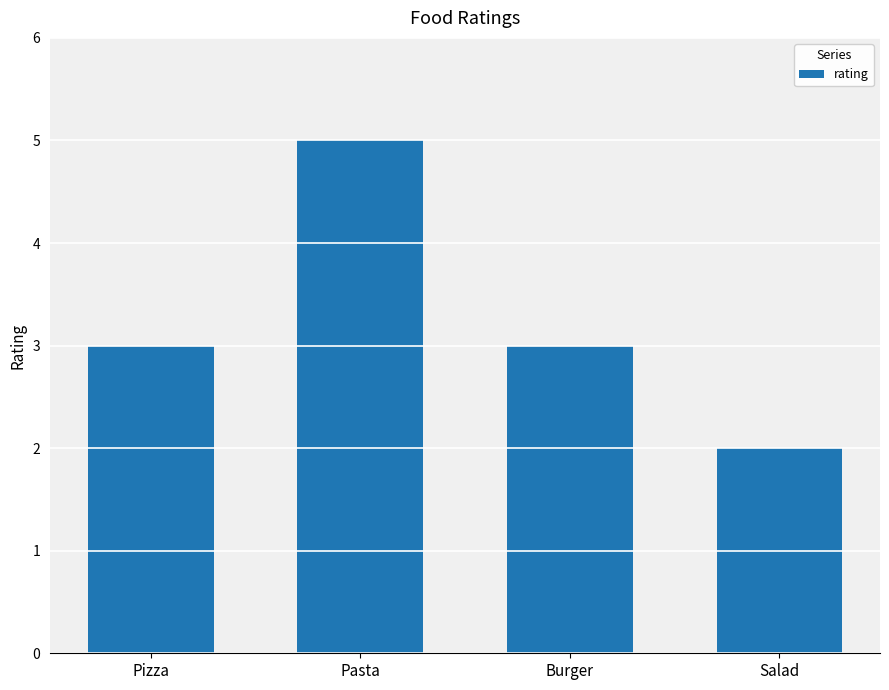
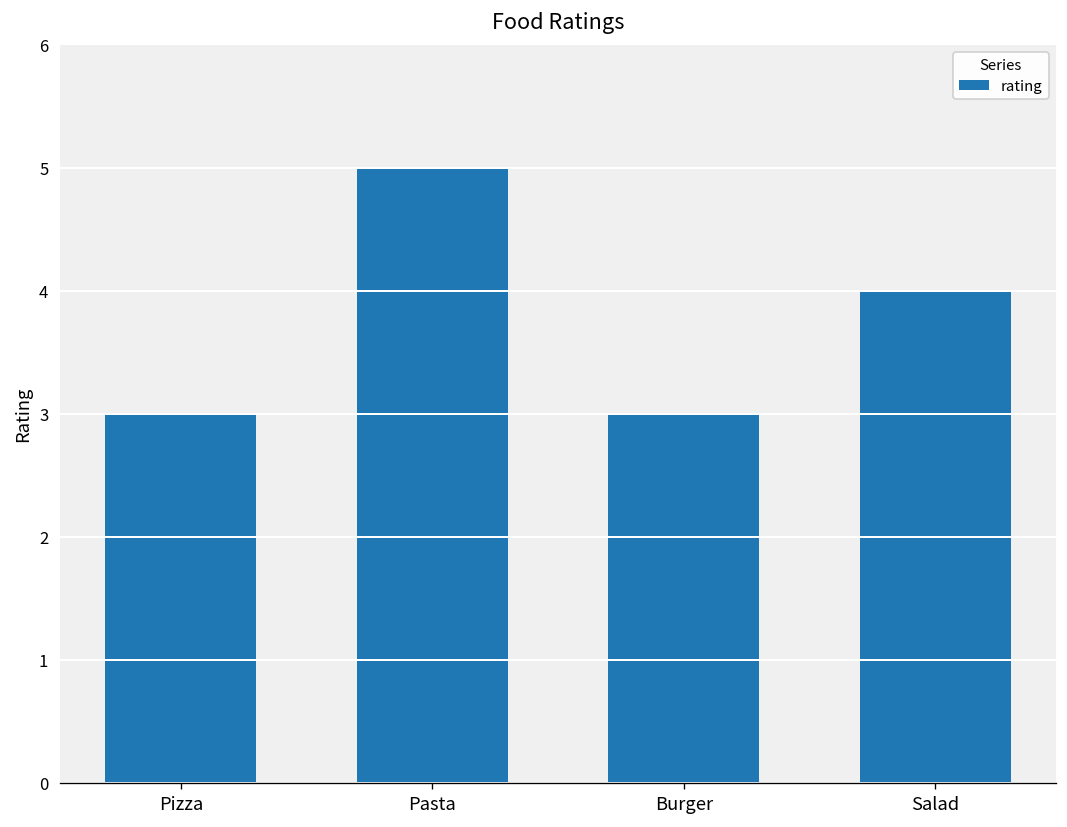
  {
    "Pizza": 3,
    "Pasta": 5,
    "Burger": 3,
-   "Salad": 2
+   "Salad": 4
  }
